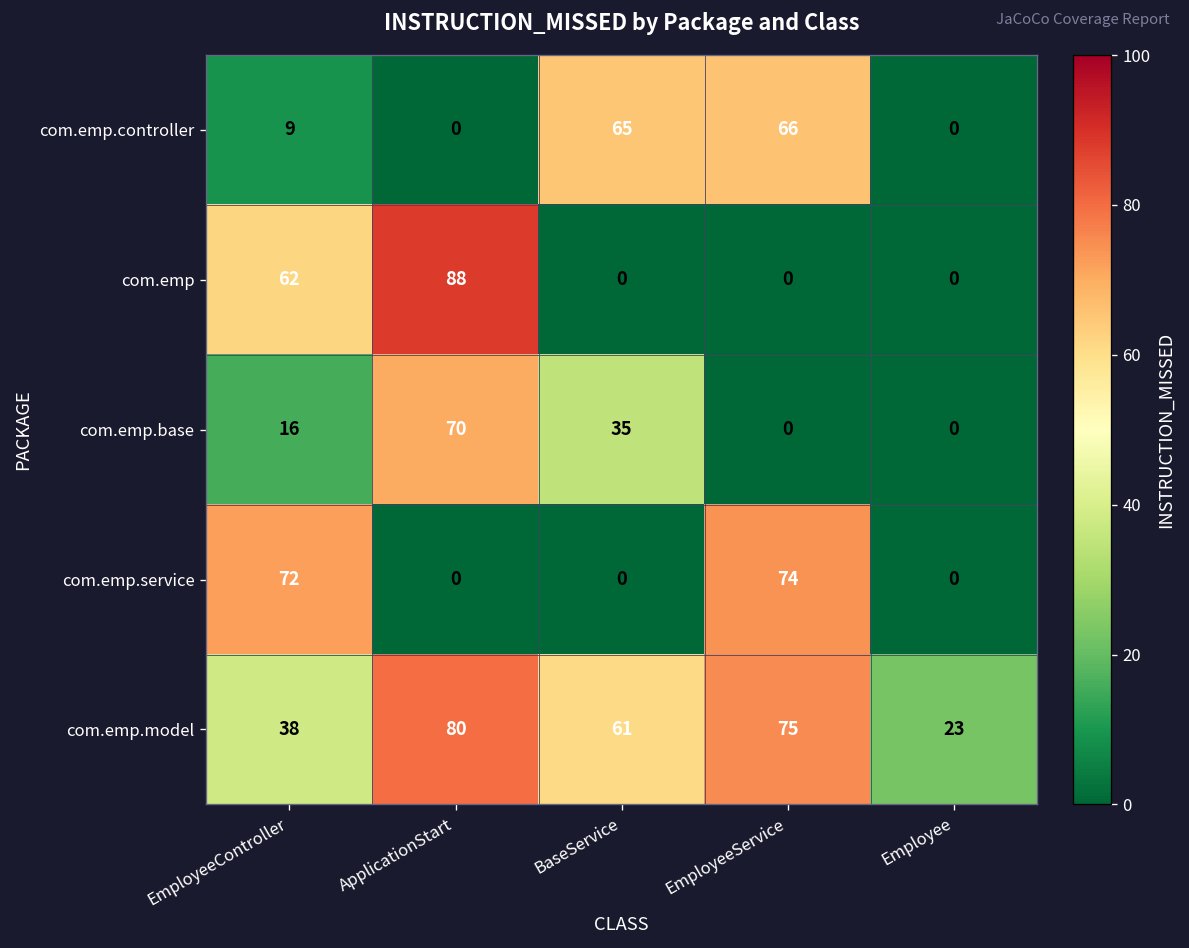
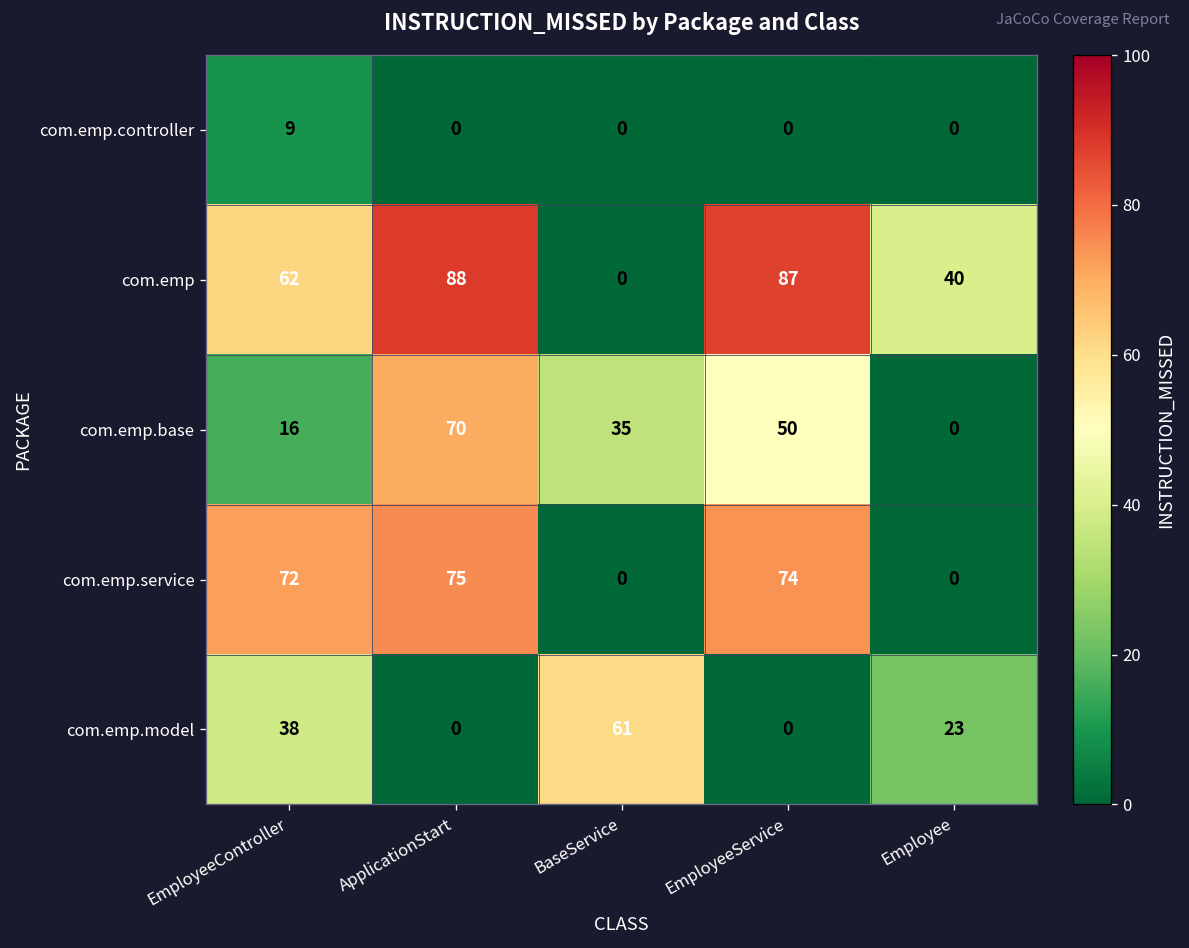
  {
    "com.emp.controller": {
      "EmployeeController": 9,
      "ApplicationStart": 0,
-     "BaseService": 65,
-     "EmployeeService": 66,
+     "BaseService": 0,
+     "EmployeeService": 0,
      "Employee": 0
    },
    "com.emp": {
      "EmployeeController": 62,
      "ApplicationStart": 88,
      "BaseService": 0,
-     "EmployeeService": 0,
-     "Employee": 0
+     "EmployeeService": 87,
+     "Employee": 40
    },
    "com.emp.base": {
      "EmployeeController": 16,
      "ApplicationStart": 70,
      "BaseService": 35,
-     "EmployeeService": 0,
+     "EmployeeService": 50,
      "Employee": 0
    },
    "com.emp.service": {
      "EmployeeController": 72,
-     "ApplicationStart": 0,
+     "ApplicationStart": 75,
      "BaseService": 0,
      "EmployeeService": 74,
      "Employee": 0
    },
    "com.emp.model": {
      "EmployeeController": 38,
-     "ApplicationStart": 80,
+     "ApplicationStart": 0,
      "BaseService": 61,
-     "EmployeeService": 75,
+     "EmployeeService": 0,
      "Employee": 23
    }
  }
